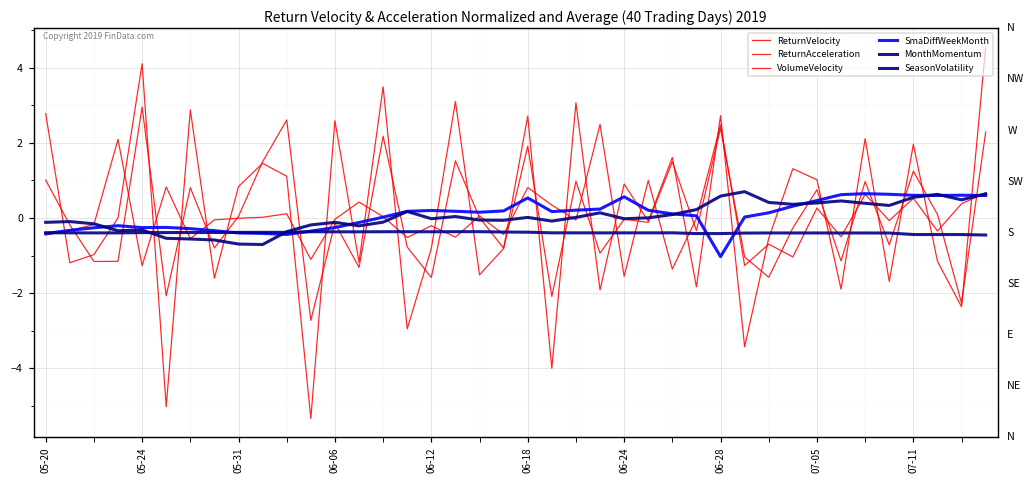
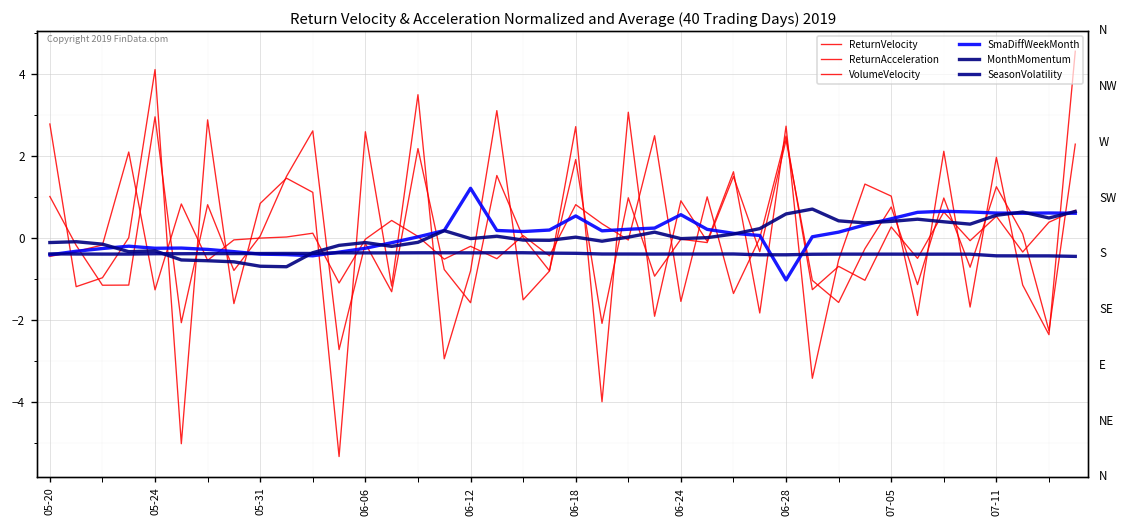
  {
    "SmaDiffWeekMonth": {
      "06-06": -0.3,
-     "06-12": 0.2,
+     "06-12": 1.2,
      "06-18": 0.5,
      "06-24": 0.6,
      "06-28": -1.0
    }
  }
